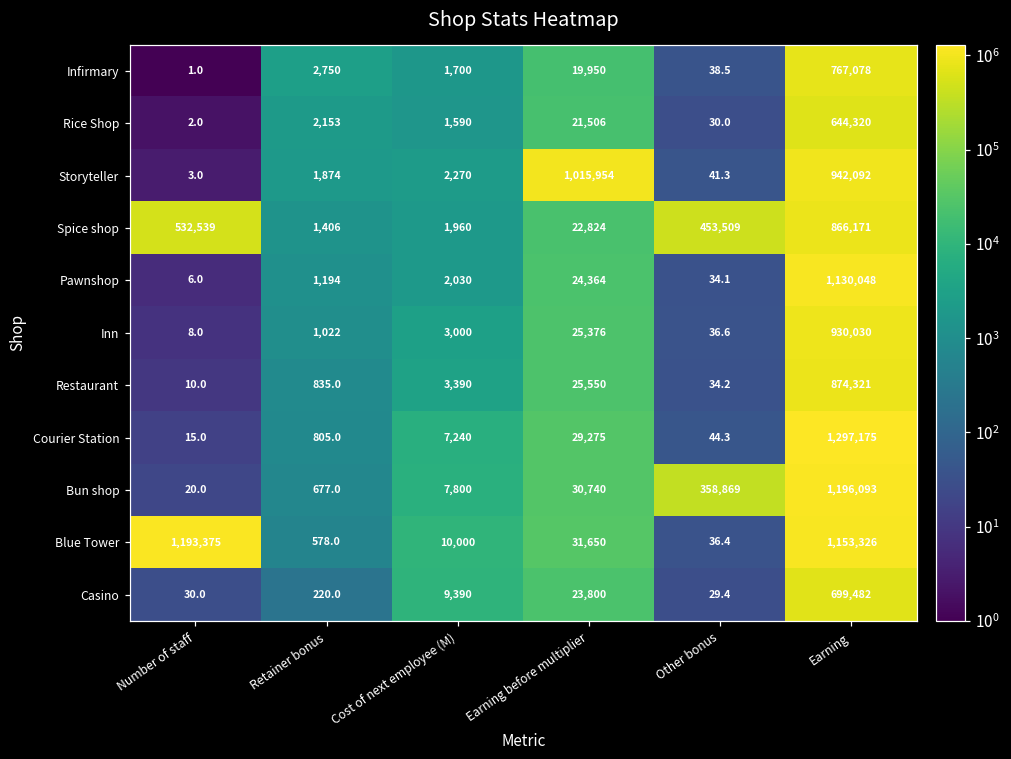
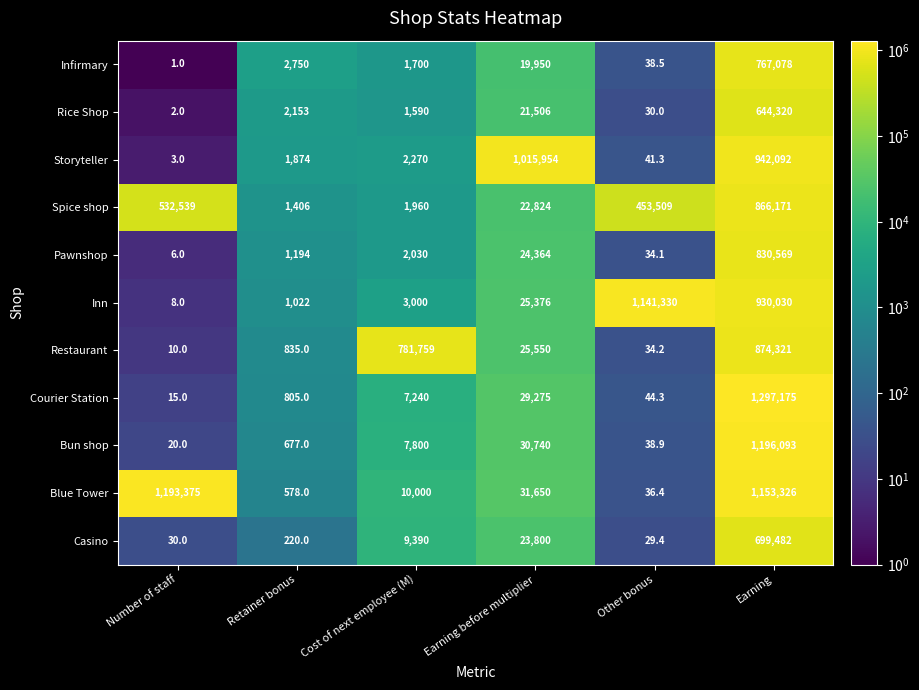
  {
    "Infirmary": {
      "Number of staff": "1.0",
      "Retainer bonus": "2,750",
      "Cost of next employee (M)": "1,700",
      "Earning before multiplier": "19,950",
      "Other bonus": "38.5",
      "Earning": "767,078"
    },
    "Rice Shop": {
      "Number of staff": "2.0",
      "Retainer bonus": "2,153",
      "Cost of next employee (M)": "1,590",
      "Earning before multiplier": "21,506",
      "Other bonus": "30.0",
      "Earning": "644,320"
    },
    "Storyteller": {
      "Number of staff": "3.0",
      "Retainer bonus": "1,874",
      "Cost of next employee (M)": "2,270",
      "Earning before multiplier": "1,015,954",
      "Other bonus": "41.3",
      "Earning": "942,092"
    },
    "Spice shop": {
      "Number of staff": "532,539",
      "Retainer bonus": "1,406",
      "Cost of next employee (M)": "1,960",
      "Earning before multiplier": "22,824",
      "Other bonus": "453,509",
      "Earning": "866,171"
    },
    "Pawnshop": {
      "Number of staff": "6.0",
      "Retainer bonus": "1,194",
      "Cost of next employee (M)": "2,030",
      "Earning before multiplier": "24,364",
      "Other bonus": "34.1",
-     "Earning": "1,130,048"
+     "Earning": "830,569"
    },
    "Inn": {
      "Number of staff": "8.0",
      "Retainer bonus": "1,022",
      "Cost of next employee (M)": "3,000",
      "Earning before multiplier": "25,376",
-     "Other bonus": "36.6",
+     "Other bonus": "1,141,330",
      "Earning": "930,030"
    },
    "Restaurant": {
      "Number of staff": "10.0",
      "Retainer bonus": "835.0",
-     "Cost of next employee (M)": "3,390",
+     "Cost of next employee (M)": "781,759",
      "Earning before multiplier": "25,550",
      "Other bonus": "34.2",
      "Earning": "874,321"
    },
    "Courier Station": {
      "Number of staff": "15.0",
      "Retainer bonus": "805.0",
      "Cost of next employee (M)": "7,240",
      "Earning before multiplier": "29,275",
      "Other bonus": "44.3",
      "Earning": "1,297,175"
    },
    "Bun shop": {
      "Number of staff": "20.0",
      "Retainer bonus": "677.0",
      "Cost of next employee (M)": "7,800",
      "Earning before multiplier": "30,740",
-     "Other bonus": "358,869",
+     "Other bonus": "38.9",
      "Earning": "1,196,093"
    },
    "Blue Tower": {
      "Number of staff": "1,193,375",
      "Retainer bonus": "578.0",
      "Cost of next employee (M)": "10,000",
      "Earning before multiplier": "31,650",
      "Other bonus": "36.4",
      "Earning": "1,153,326"
    },
    "Casino": {
      "Number of staff": "30.0",
      "Retainer bonus": "220.0",
      "Cost of next employee (M)": "9,390",
      "Earning before multiplier": "23,800",
      "Other bonus": "29.4",
      "Earning": "699,482"
    }
  }
